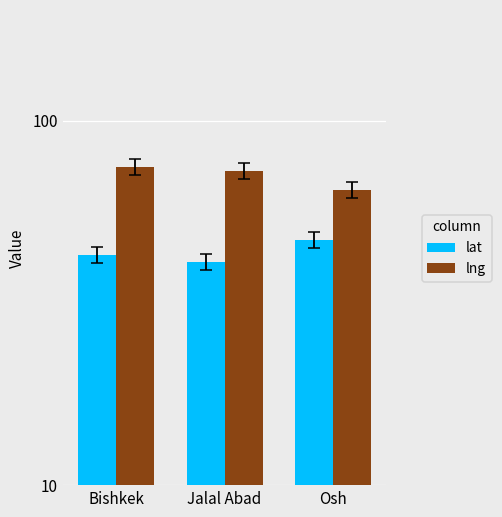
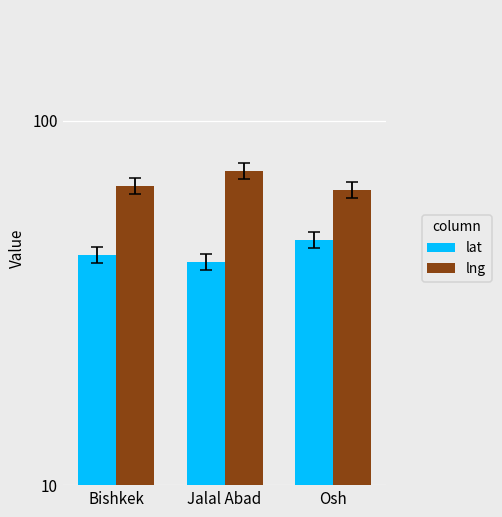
  {
    "lat": {
      "Bishkek": 43,
      "Jalal Abad": 41,
      "Osh": 47
    },
    "lng": {
-     "Bishkek": 75,
+     "Bishkek": 66,
      "Jalal Abad": 73,
      "Osh": 65
    }
  }
